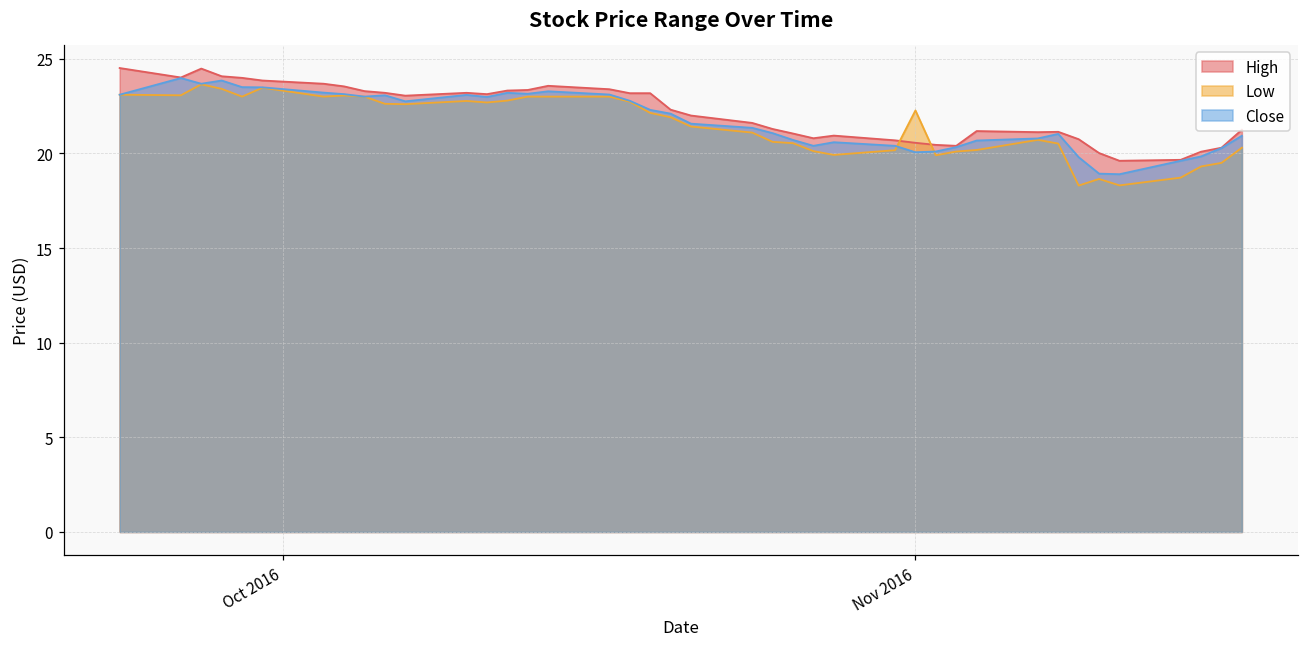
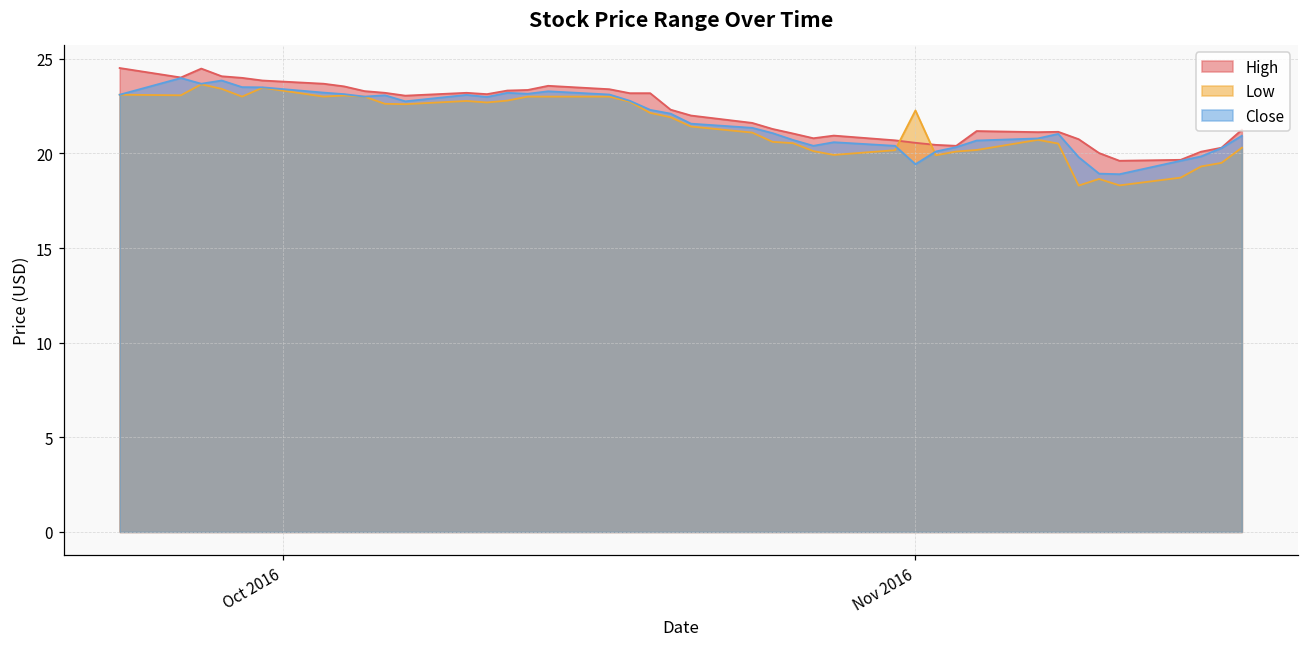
  {
    "High": {
      "Nov 2016": 20.6
    },
    "Low": {
      "Nov 2016": 22.3
    },
    "Close": {
-     "Nov 2016": 20.1
+     "Nov 2016": 19.4
    }
  }
